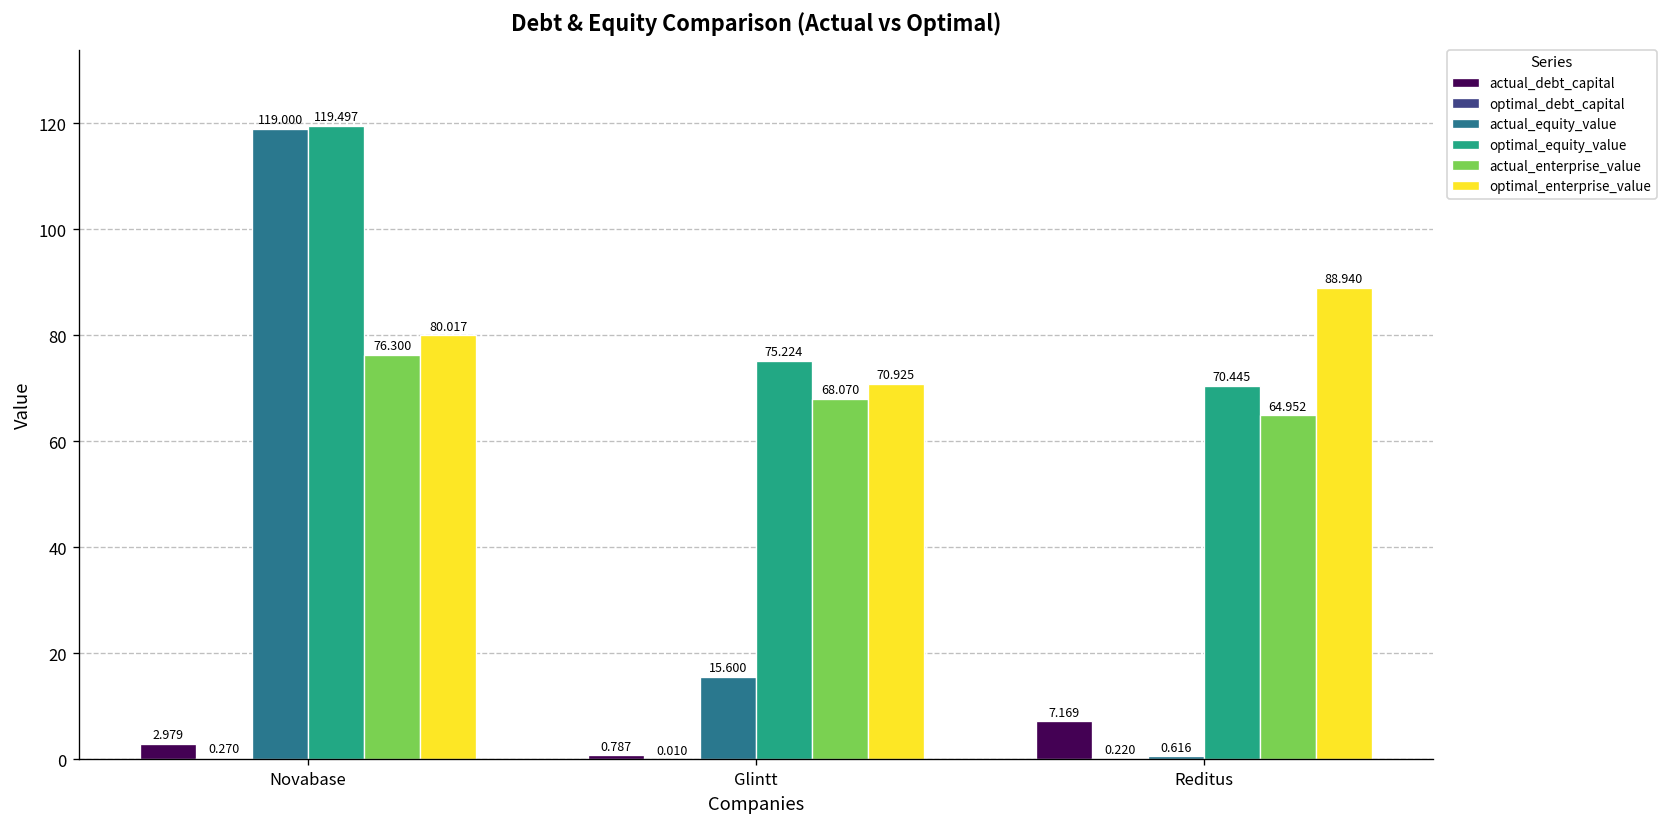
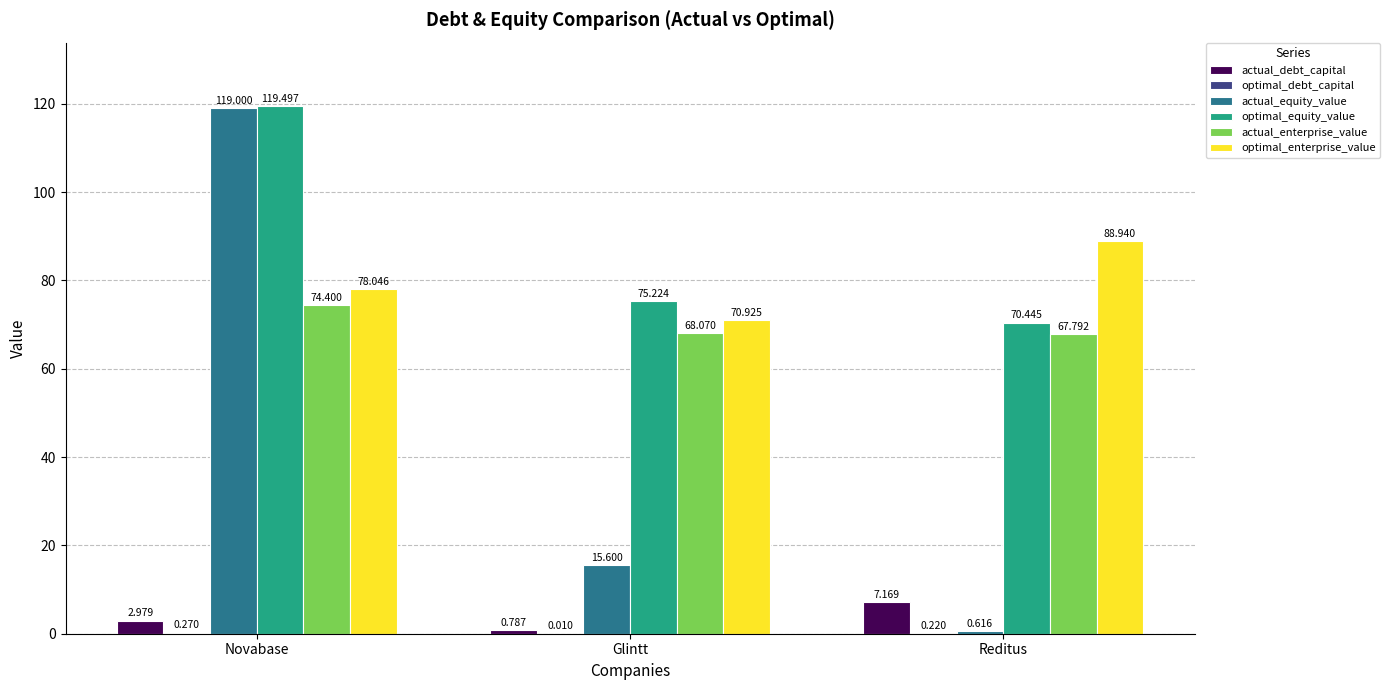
  {
    "actual_debt_capital": {
      "Novabase": 2.979,
      "Glintt": 0.787,
      "Reditus": 7.169
    },
    "actual_enterprise_value": {
-     "Novabase": 76.300,
+     "Novabase": 74.400,
      "Glintt": 68.070,
-     "Reditus": 64.952
+     "Reditus": 67.792
    },
    "optimal_enterprise_value": {
-     "Novabase": 80.017,
+     "Novabase": 78.046,
      "Glintt": 70.925,
      "Reditus": 88.940
    }
  }
